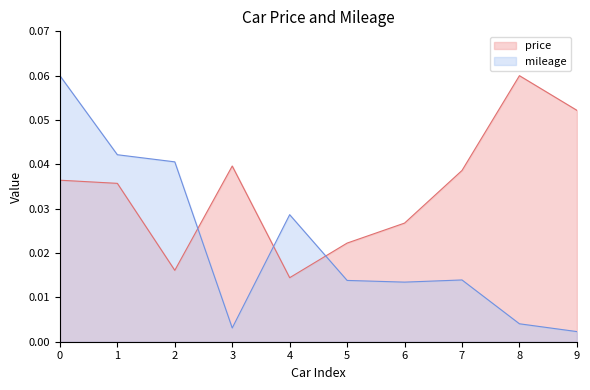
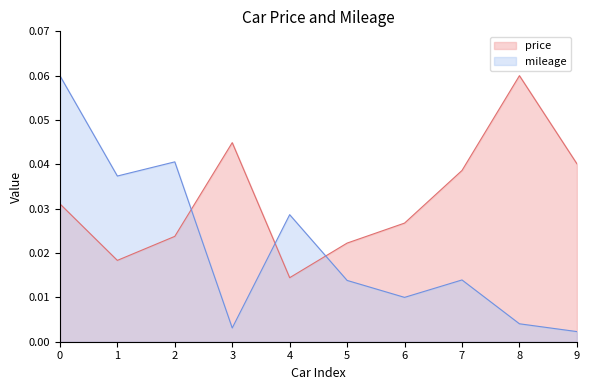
  {
    "price": {
-     "0": 0.036,
-     "1": 0.036,
-     "2": 0.016,
-     "3": 0.040,
+     "0": 0.031,
+     "1": 0.018,
+     "2": 0.024,
+     "3": 0.045,
      "4": 0.014,
      "5": 0.022,
      "6": 0.027,
      "7": 0.039,
      "8": 0.060,
-     "9": 0.052
+     "9": 0.040
    },
    "mileage": {
      "0": 0.060,
-     "1": 0.042,
+     "1": 0.037,
      "2": 0.041,
      "3": 0.003,
      "4": 0.029,
      "5": 0.014,
-     "6": 0.013,
+     "6": 0.010,
      "7": 0.014,
      "8": 0.004,
      "9": 0.002
    }
  }
